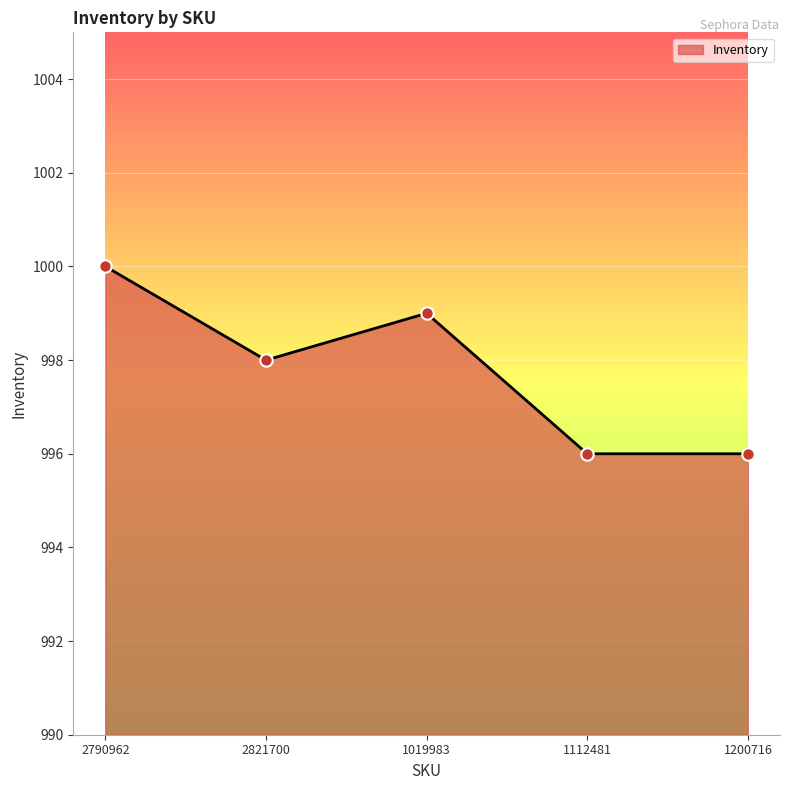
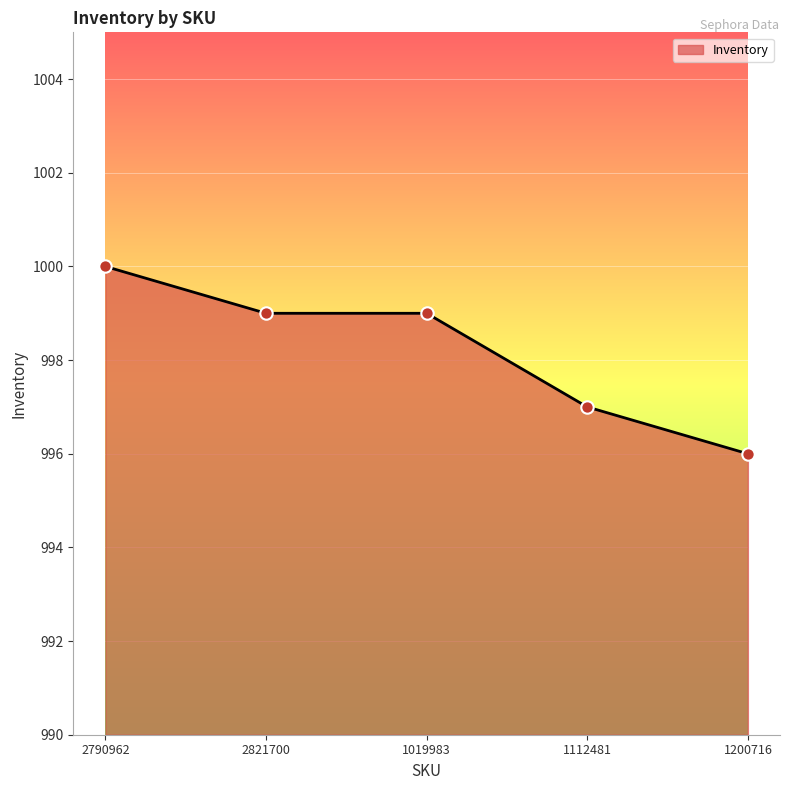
  {
    "2790962": 1000,
-   "2821700": 998,
+   "2821700": 999,
    "1019983": 999,
-   "1112481": 996,
+   "1112481": 997,
    "1200716": 996
  }
